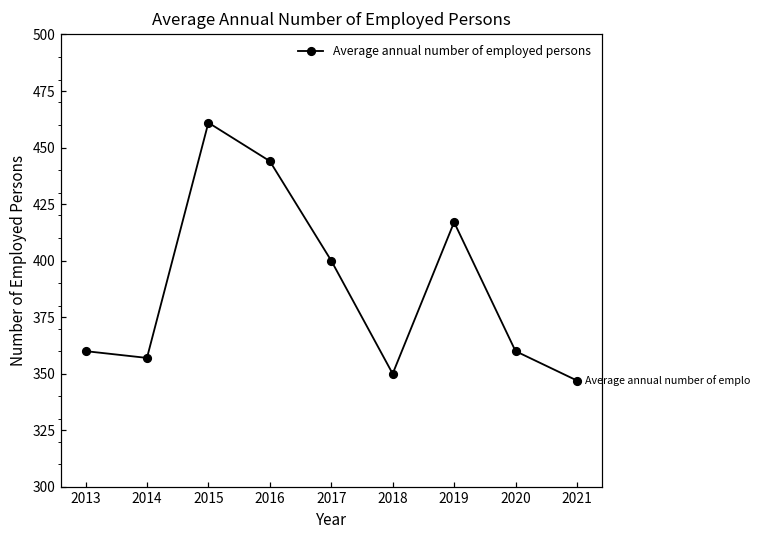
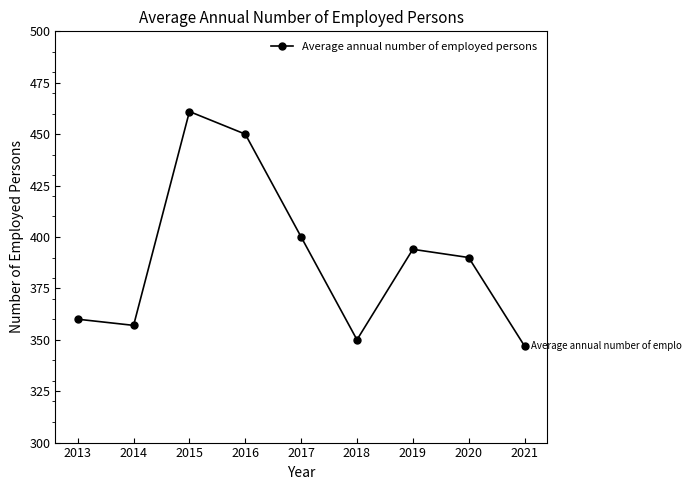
  {
    "2013": 360,
    "2014": 357,
    "2015": 461,
-   "2016": 444,
+   "2016": 450,
    "2017": 400,
    "2018": 350,
-   "2019": 417,
-   "2020": 360,
+   "2019": 394,
+   "2020": 390,
    "2021": 347
  }
